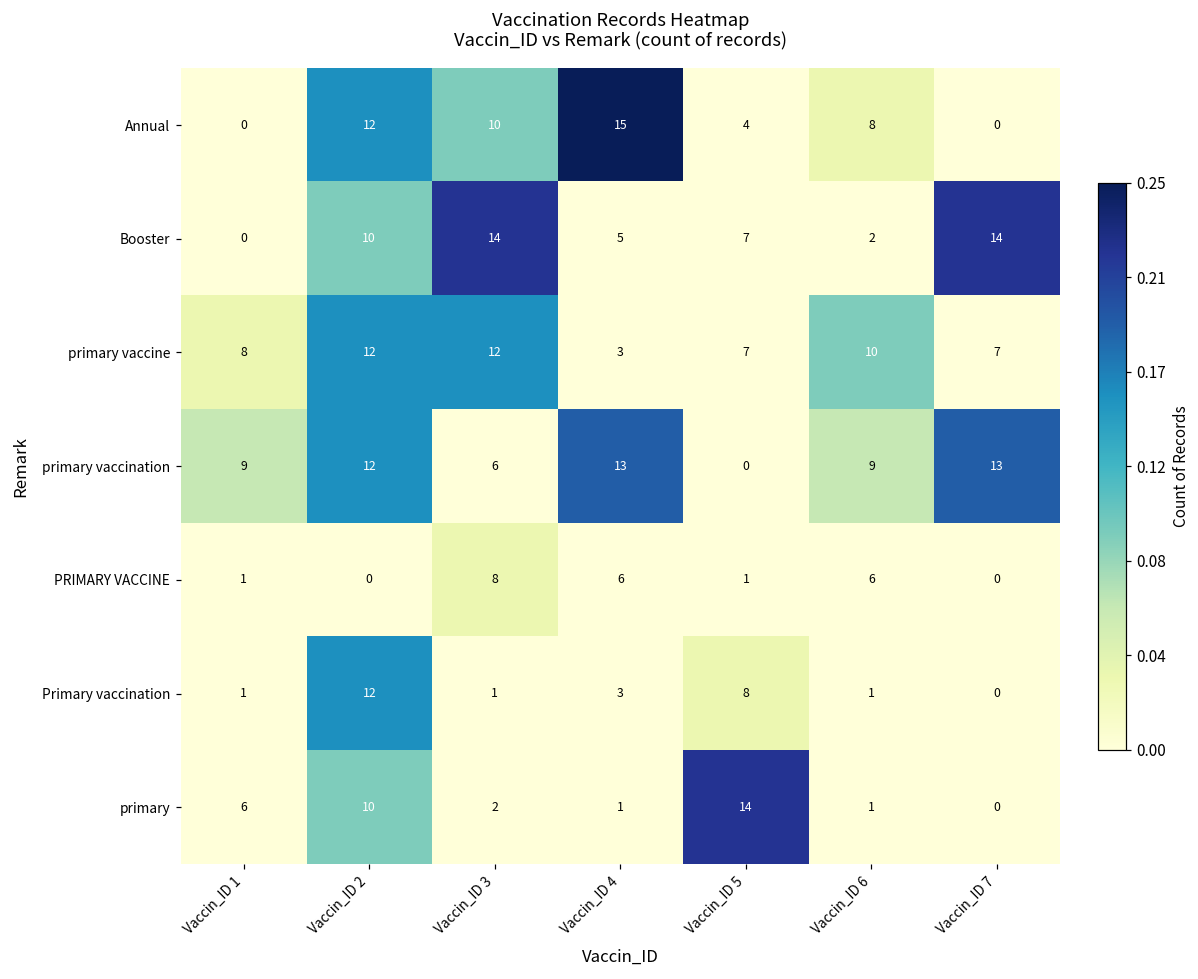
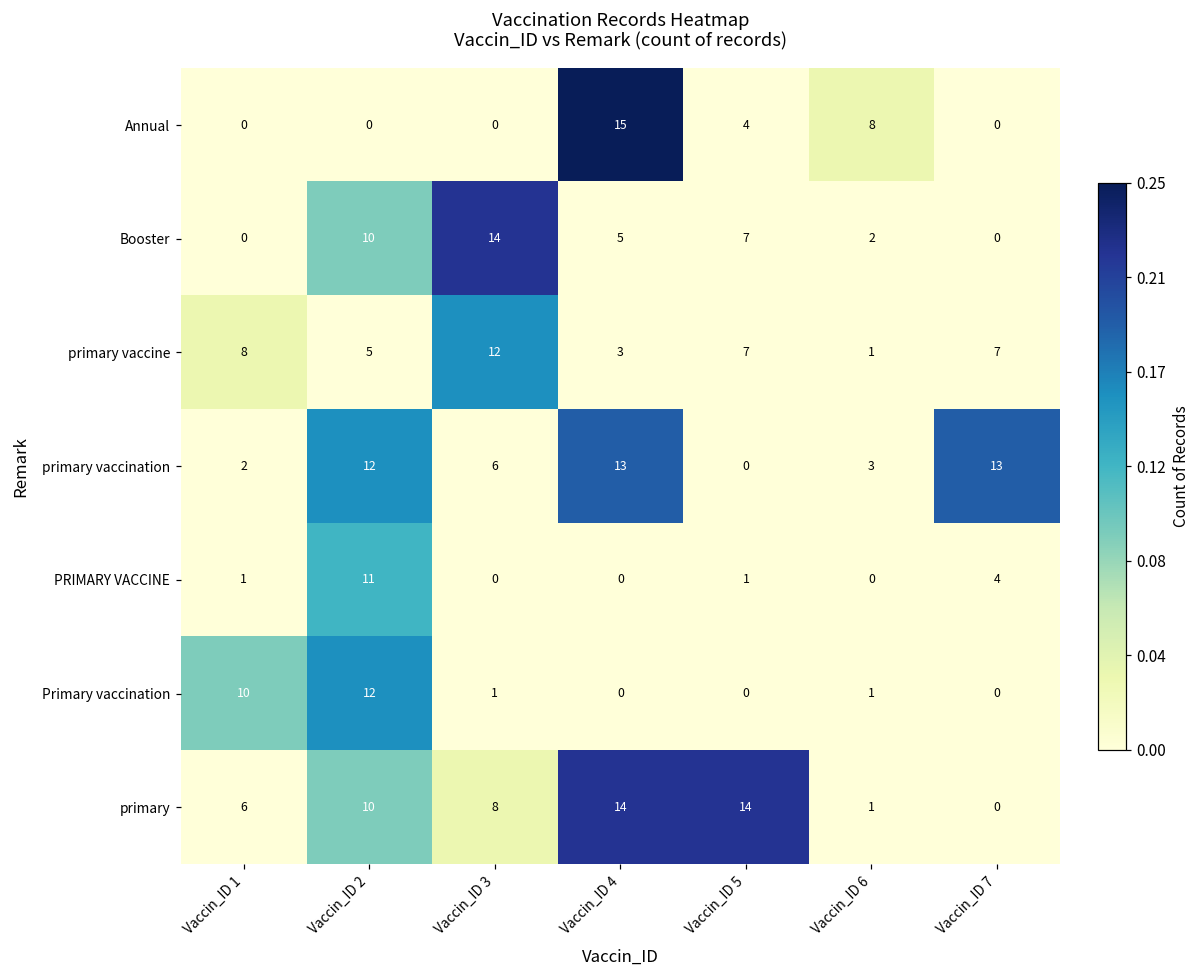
  {
    "Annual": {
      "Vaccin_ID 1": 0,
-     "Vaccin_ID 2": 12,
-     "Vaccin_ID 3": 10,
+     "Vaccin_ID 2": 0,
+     "Vaccin_ID 3": 0,
      "Vaccin_ID 4": 15,
      "Vaccin_ID 5": 4,
      "Vaccin_ID 6": 8,
      "Vaccin_ID 7": 0
    },
    "Booster": {
      "Vaccin_ID 1": 0,
      "Vaccin_ID 2": 10,
      "Vaccin_ID 3": 14,
      "Vaccin_ID 4": 5,
      "Vaccin_ID 5": 7,
      "Vaccin_ID 6": 2,
-     "Vaccin_ID 7": 14
+     "Vaccin_ID 7": 0
    },
    "primary vaccine": {
      "Vaccin_ID 1": 8,
-     "Vaccin_ID 2": 12,
+     "Vaccin_ID 2": 5,
      "Vaccin_ID 3": 12,
      "Vaccin_ID 4": 3,
      "Vaccin_ID 5": 7,
-     "Vaccin_ID 6": 10,
+     "Vaccin_ID 6": 1,
      "Vaccin_ID 7": 7
    },
    "primary vaccination": {
-     "Vaccin_ID 1": 9,
+     "Vaccin_ID 1": 2,
      "Vaccin_ID 2": 12,
      "Vaccin_ID 3": 6,
      "Vaccin_ID 4": 13,
      "Vaccin_ID 5": 0,
-     "Vaccin_ID 6": 9,
+     "Vaccin_ID 6": 3,
      "Vaccin_ID 7": 13
    },
    "PRIMARY VACCINE": {
      "Vaccin_ID 1": 1,
-     "Vaccin_ID 2": 0,
-     "Vaccin_ID 3": 8,
-     "Vaccin_ID 4": 6,
+     "Vaccin_ID 2": 11,
+     "Vaccin_ID 3": 0,
+     "Vaccin_ID 4": 0,
      "Vaccin_ID 5": 1,
-     "Vaccin_ID 6": 6,
-     "Vaccin_ID 7": 0
+     "Vaccin_ID 6": 0,
+     "Vaccin_ID 7": 4
    },
    "Primary vaccination": {
-     "Vaccin_ID 1": 1,
+     "Vaccin_ID 1": 10,
      "Vaccin_ID 2": 12,
      "Vaccin_ID 3": 1,
-     "Vaccin_ID 4": 3,
-     "Vaccin_ID 5": 8,
+     "Vaccin_ID 4": 0,
+     "Vaccin_ID 5": 0,
      "Vaccin_ID 6": 1,
      "Vaccin_ID 7": 0
    },
    "primary": {
      "Vaccin_ID 1": 6,
      "Vaccin_ID 2": 10,
-     "Vaccin_ID 3": 2,
-     "Vaccin_ID 4": 1,
+     "Vaccin_ID 3": 8,
+     "Vaccin_ID 4": 14,
      "Vaccin_ID 5": 14,
      "Vaccin_ID 6": 1,
      "Vaccin_ID 7": 0
    }
  }
